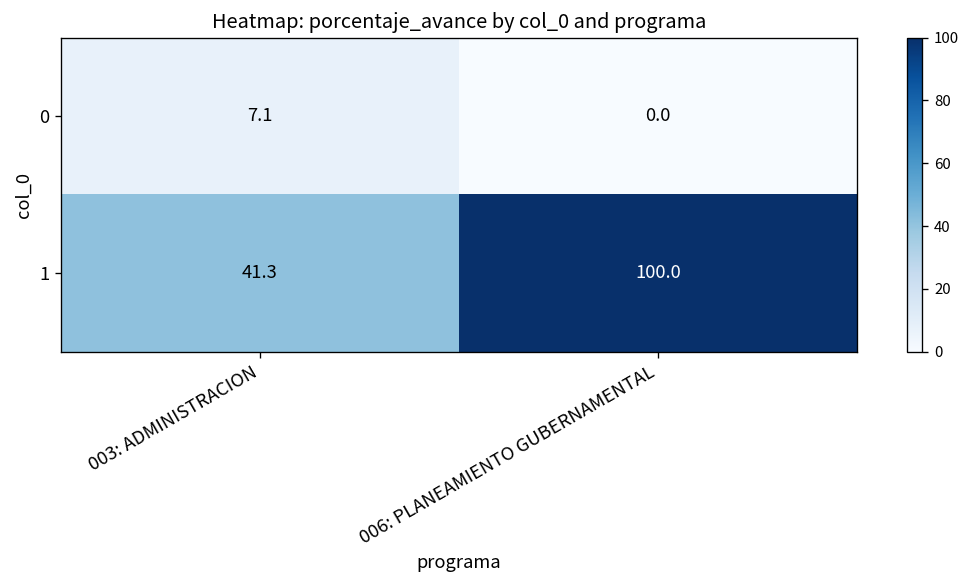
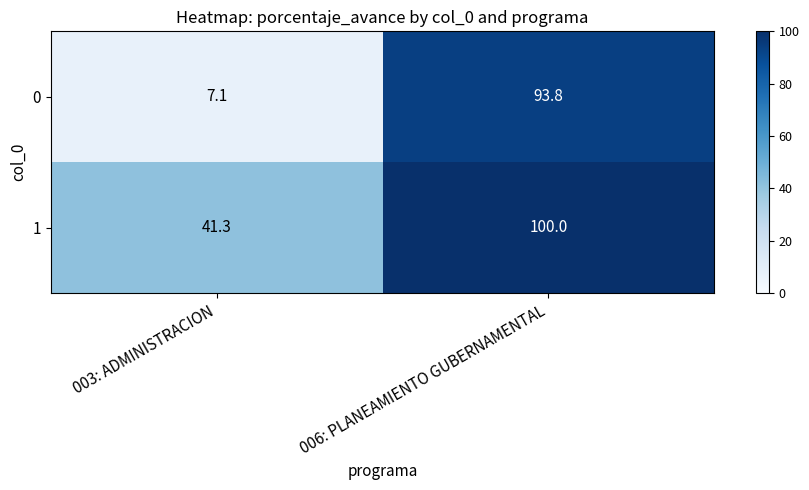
  {
    "0": {
      "003: ADMINISTRACION": 7.1,
-     "006: PLANEAMIENTO GUBERNAMENTAL": 0.0
+     "006: PLANEAMIENTO GUBERNAMENTAL": 93.8
    },
    "1": {
      "003: ADMINISTRACION": 41.3,
      "006: PLANEAMIENTO GUBERNAMENTAL": 100.0
    }
  }
